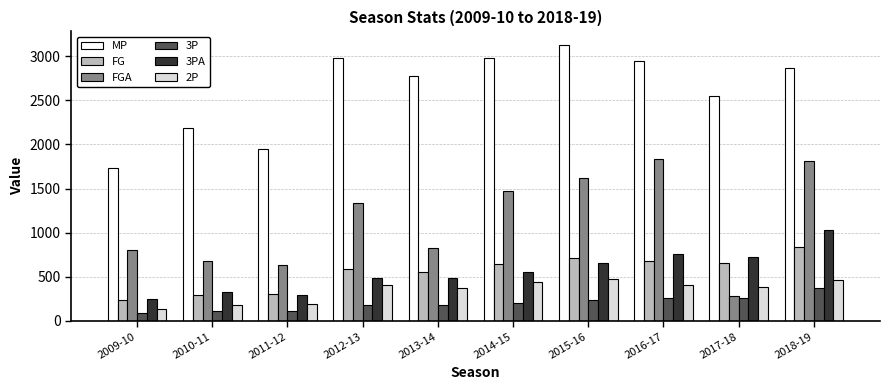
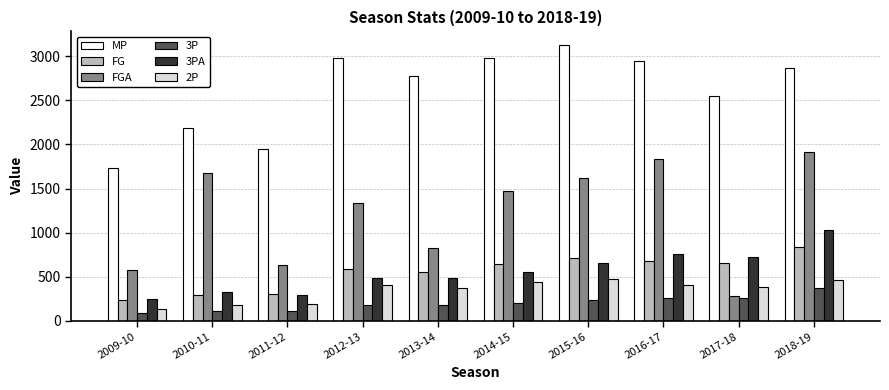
  {
    "FGA": {
-     "2009-10": 800,
-     "2010-11": 700,
+     "2009-10": 600,
+     "2010-11": 1700,
      "2011-12": 600,
      "2012-13": 1300,
      "2013-14": 800,
      "2014-15": 1500,
      "2015-16": 1600,
      "2016-17": 1800,
      "2017-18": 300,
-     "2018-19": 1800
+     "2018-19": 1900
    }
  }
